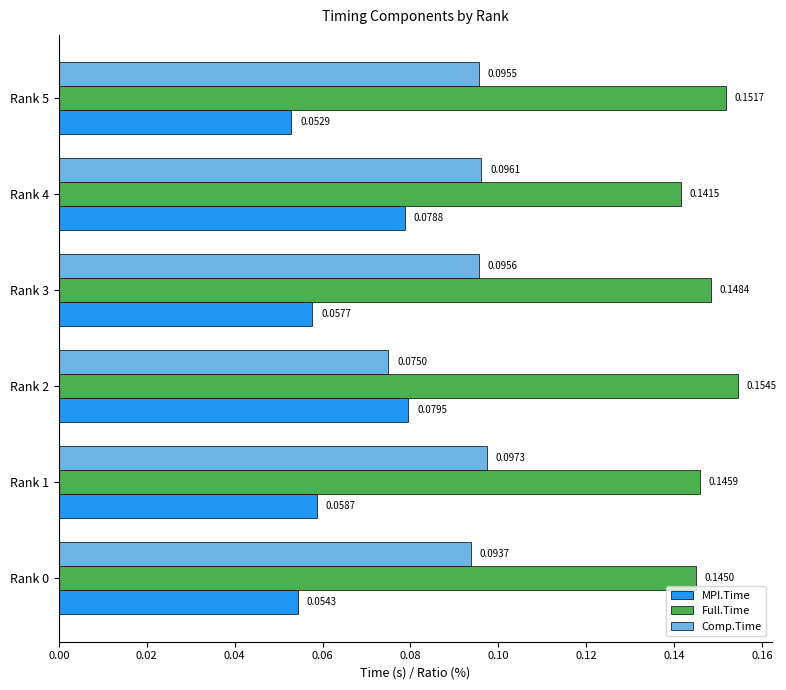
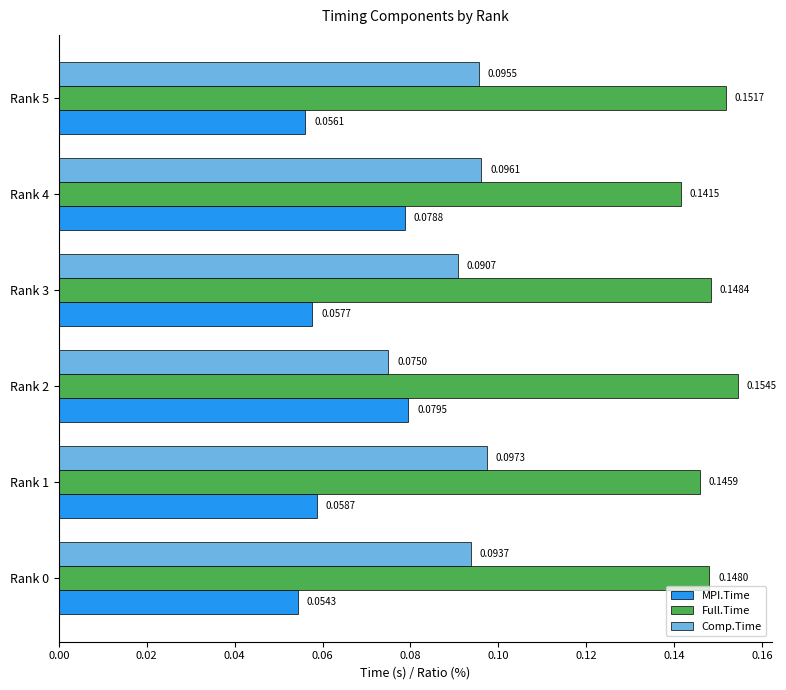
  {
    "MPI.Time": {
-     "Rank 5": 0.0529,
+     "Rank 5": 0.0561,
      "Rank 4": 0.0788,
      "Rank 3": 0.0577,
      "Rank 2": 0.0795,
      "Rank 1": 0.0587,
      "Rank 0": 0.0543
    },
    "Full.Time": {
      "Rank 5": 0.1517,
      "Rank 4": 0.1415,
      "Rank 3": 0.1484,
      "Rank 2": 0.1545,
      "Rank 1": 0.1459,
-     "Rank 0": 0.1450
+     "Rank 0": 0.1480
    },
    "Comp.Time": {
      "Rank 5": 0.0955,
      "Rank 4": 0.0961,
-     "Rank 3": 0.0956,
+     "Rank 3": 0.0907,
      "Rank 2": 0.0750,
      "Rank 1": 0.0973,
      "Rank 0": 0.0937
    }
  }
